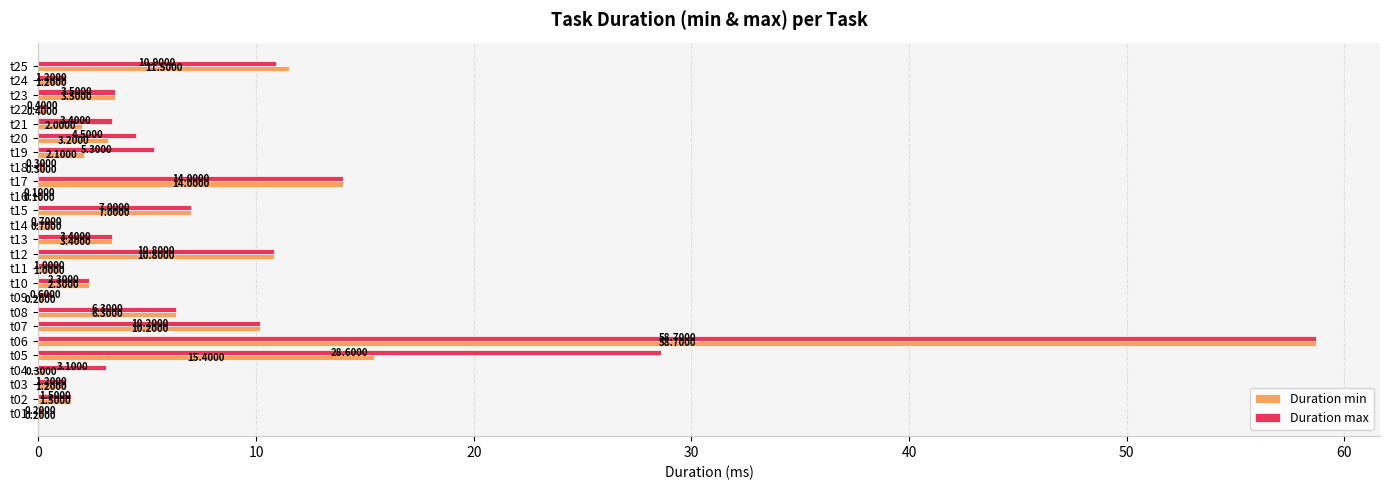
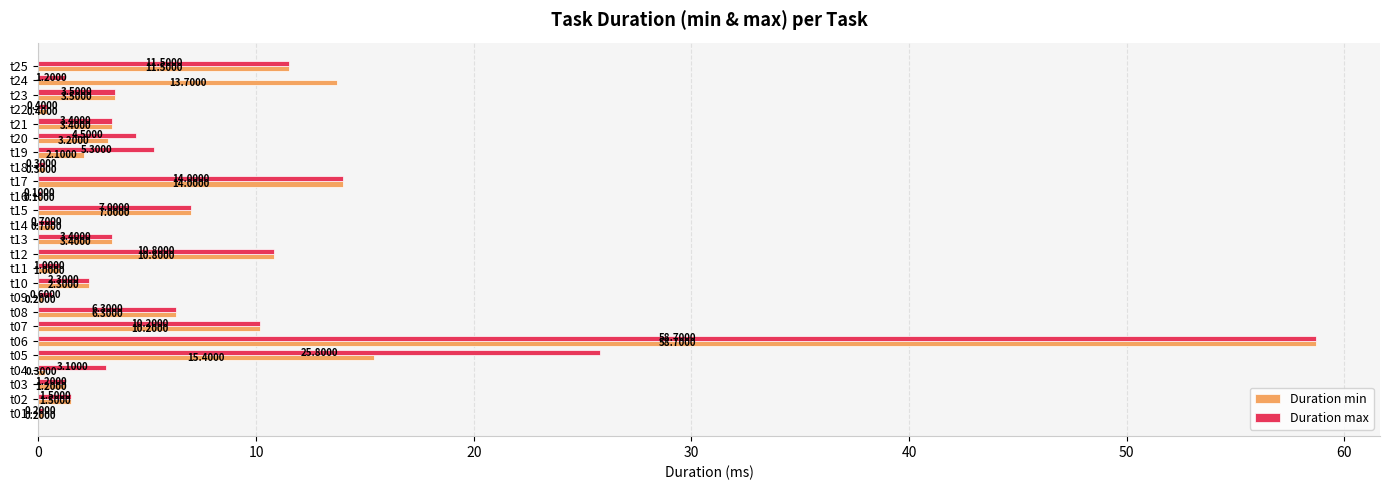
  {
    "Duration min": {
-     "t24": 1.2000,
-     "t21": 2.0000,
+     "t24": 13.7000,
+     "t21": 3.4000,
      "t19": 2.1000,
      "t05": 15.4000,
      "t04": 0.3000
    },
    "Duration max": {
-     "t25": 10.9000,
+     "t25": 11.5000,
      "t24": 1.2000,
      "t19": 5.3000,
-     "t05": 28.6000,
+     "t05": 25.8000,
      "t04": 3.1000
    }
  }
